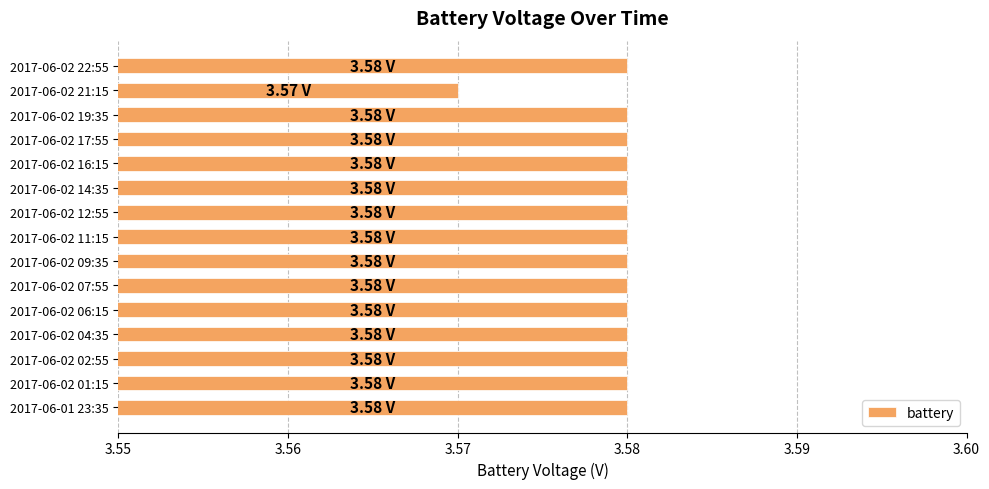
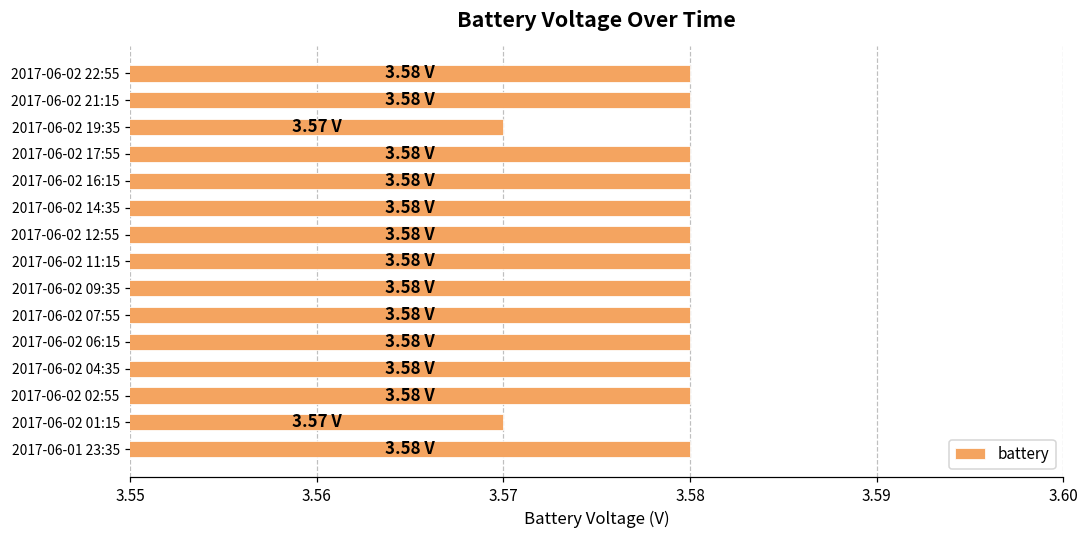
  {
    "2017-06-02 22:55": 3.58,
-   "2017-06-02 21:15": 3.57,
-   "2017-06-02 19:35": 3.58,
+   "2017-06-02 21:15": 3.58,
+   "2017-06-02 19:35": 3.57,
    "2017-06-02 17:55": 3.58,
    "2017-06-02 16:15": 3.58,
    "2017-06-02 14:35": 3.58,
    "2017-06-02 12:55": 3.58,
    "2017-06-02 11:15": 3.58,
    "2017-06-02 09:35": 3.58,
    "2017-06-02 07:55": 3.58,
    "2017-06-02 06:15": 3.58,
    "2017-06-02 04:35": 3.58,
    "2017-06-02 02:55": 3.58,
-   "2017-06-02 01:15": 3.58,
+   "2017-06-02 01:15": 3.57,
    "2017-06-01 23:35": 3.58
  }
